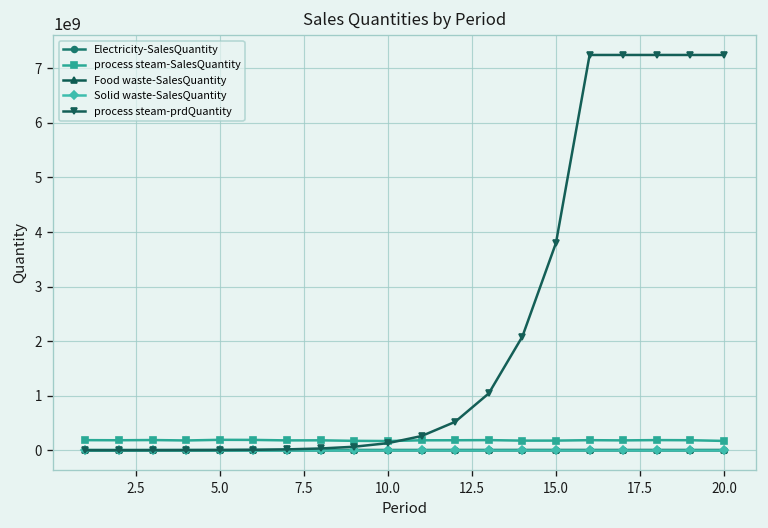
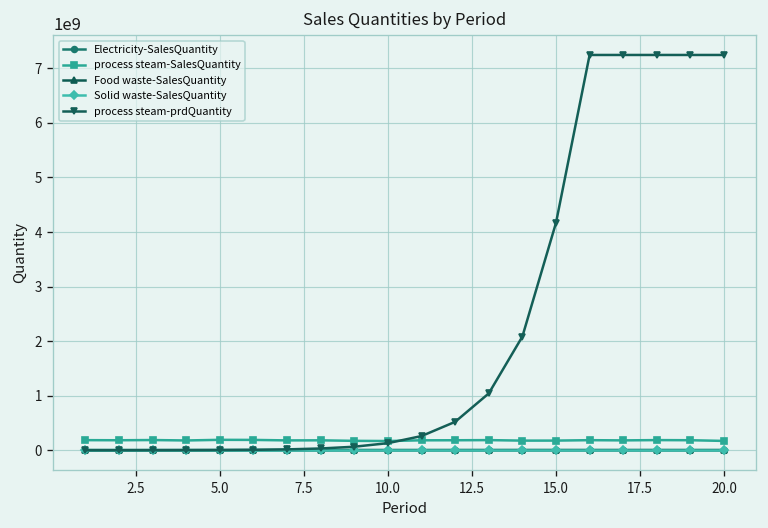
  {
    "process steam-prdQuantity": {
-     "15.0": 3800000000,
+     "15.0": 4200000000,
      "20.0": 7200000000
    }
  }
